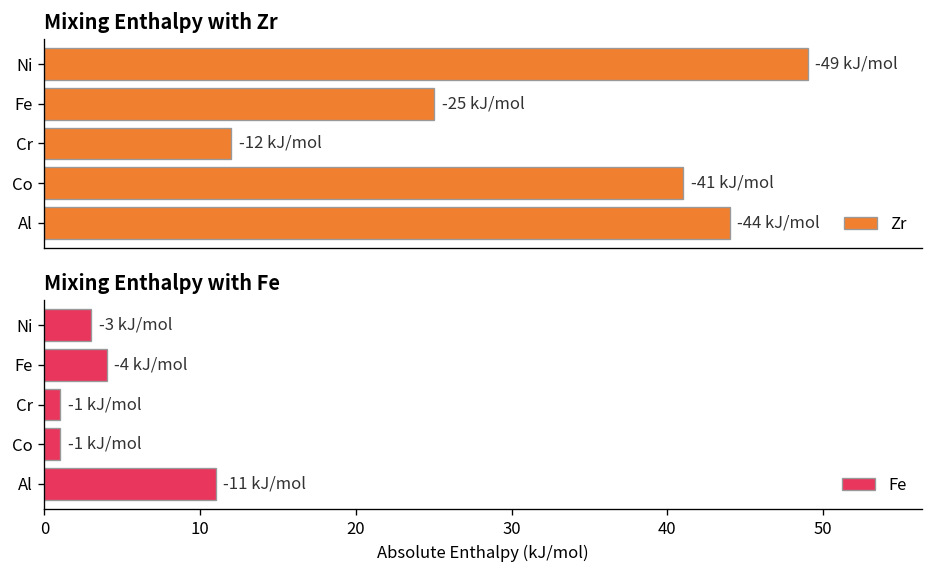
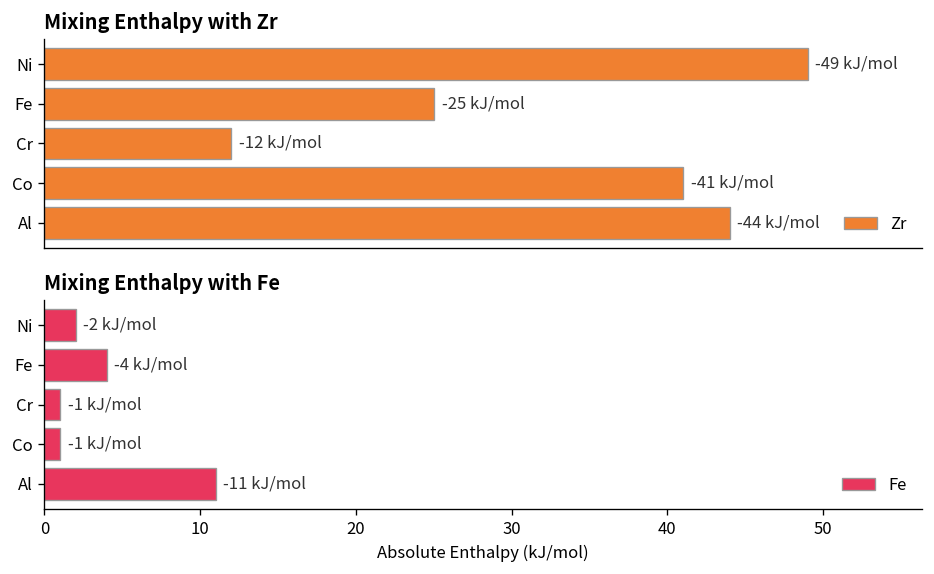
  {
    "Mixing Enthalpy with Fe": {
-     "Ni": -3
+     "Ni": -2
    }
  }
